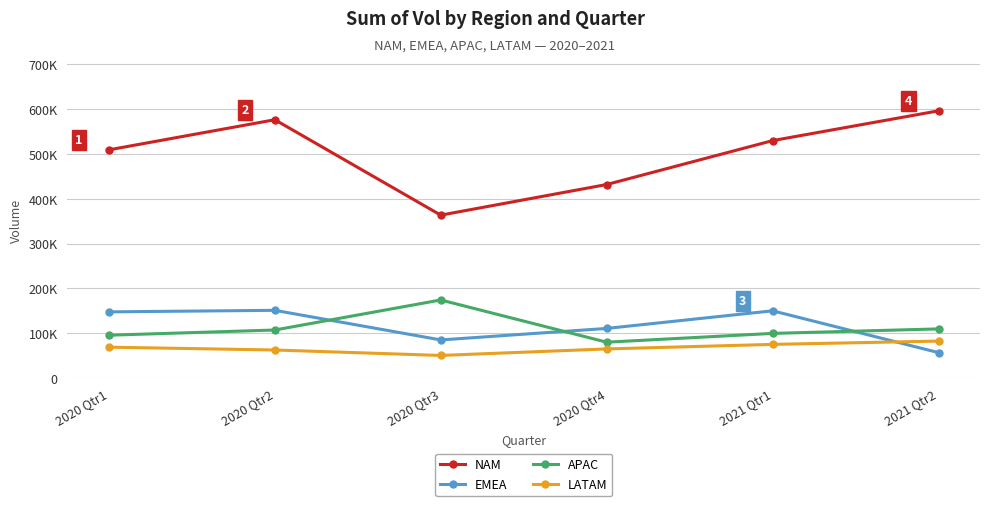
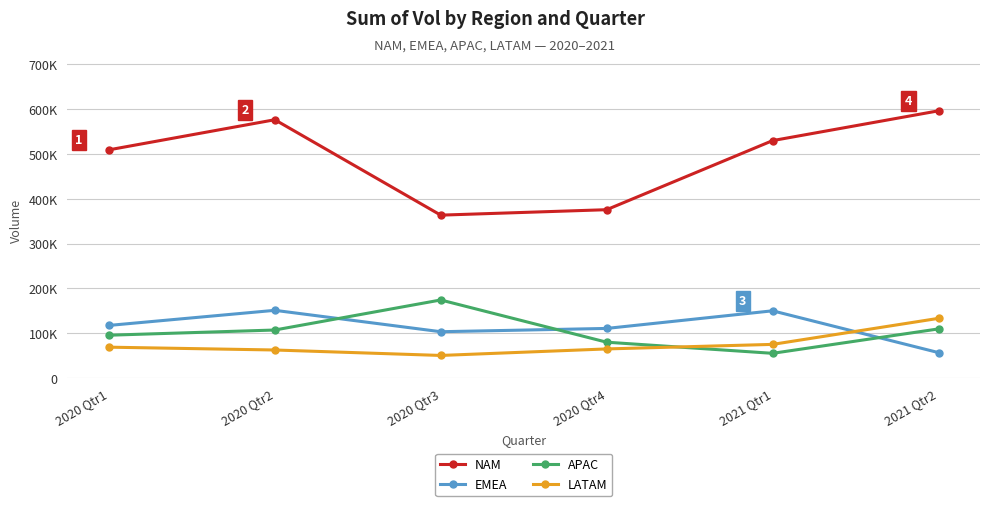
  {
    "NAM": {
      "2020 Qtr1": 510000,
      "2020 Qtr2": 580000,
      "2020 Qtr3": 360000,
-     "2020 Qtr4": 430000,
+     "2020 Qtr4": 380000,
      "2021 Qtr1": 530000,
      "2021 Qtr2": 600000
    },
    "EMEA": {
-     "2020 Qtr1": 150000,
+     "2020 Qtr1": 120000,
      "2020 Qtr2": 150000,
-     "2020 Qtr3": 90000,
+     "2020 Qtr3": 100000,
      "2020 Qtr4": 110000,
      "2021 Qtr1": 150000,
      "2021 Qtr2": 60000
    },
    "APAC": {
      "2020 Qtr1": 100000,
      "2020 Qtr2": 110000,
      "2020 Qtr3": 170000,
      "2020 Qtr4": 80000,
-     "2021 Qtr1": 100000,
+     "2021 Qtr1": 60000,
      "2021 Qtr2": 110000
    },
    "LATAM": {
      "2020 Qtr1": 70000,
      "2020 Qtr2": 60000,
      "2020 Qtr3": 50000,
      "2020 Qtr4": 70000,
      "2021 Qtr1": 80000,
-     "2021 Qtr2": 80000
+     "2021 Qtr2": 130000
    }
  }
